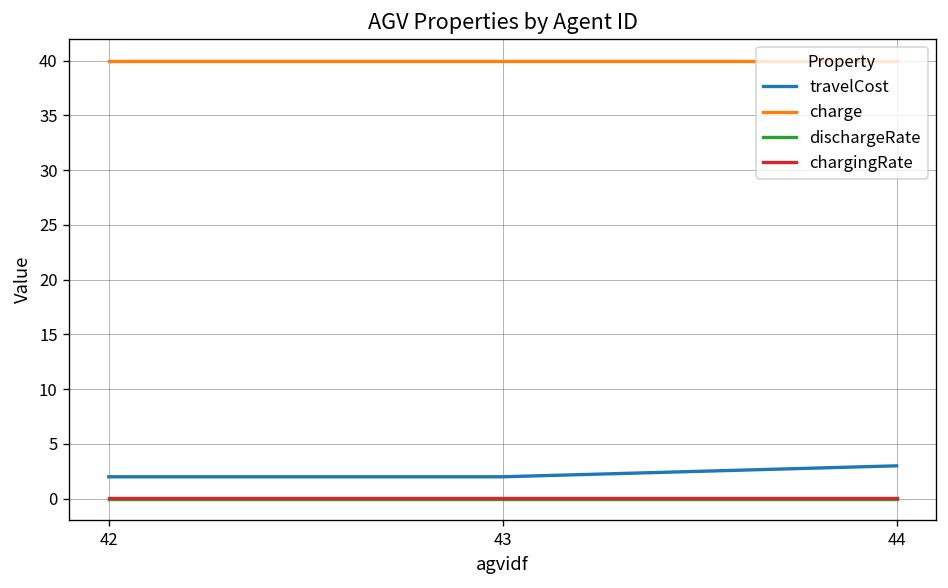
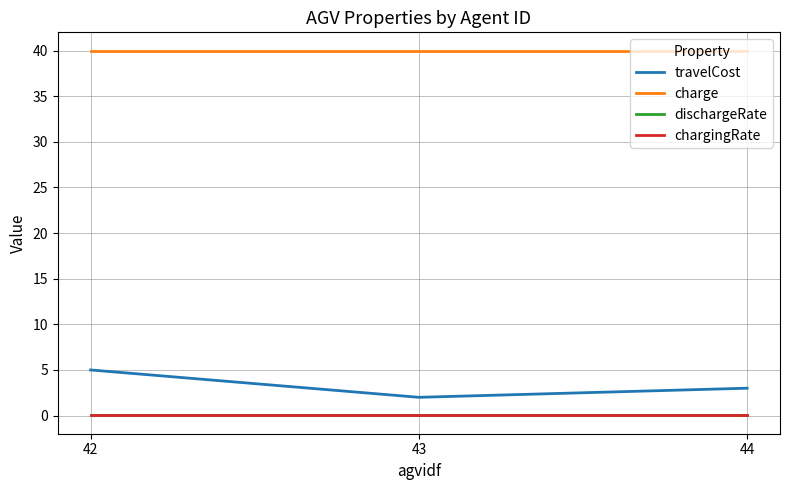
  {
    "travelCost": {
-     "42": 2,
+     "42": 5,
      "43": 2,
      "44": 3
    },
    "charge": {
      "42": 40,
      "43": 40
    }
  }
